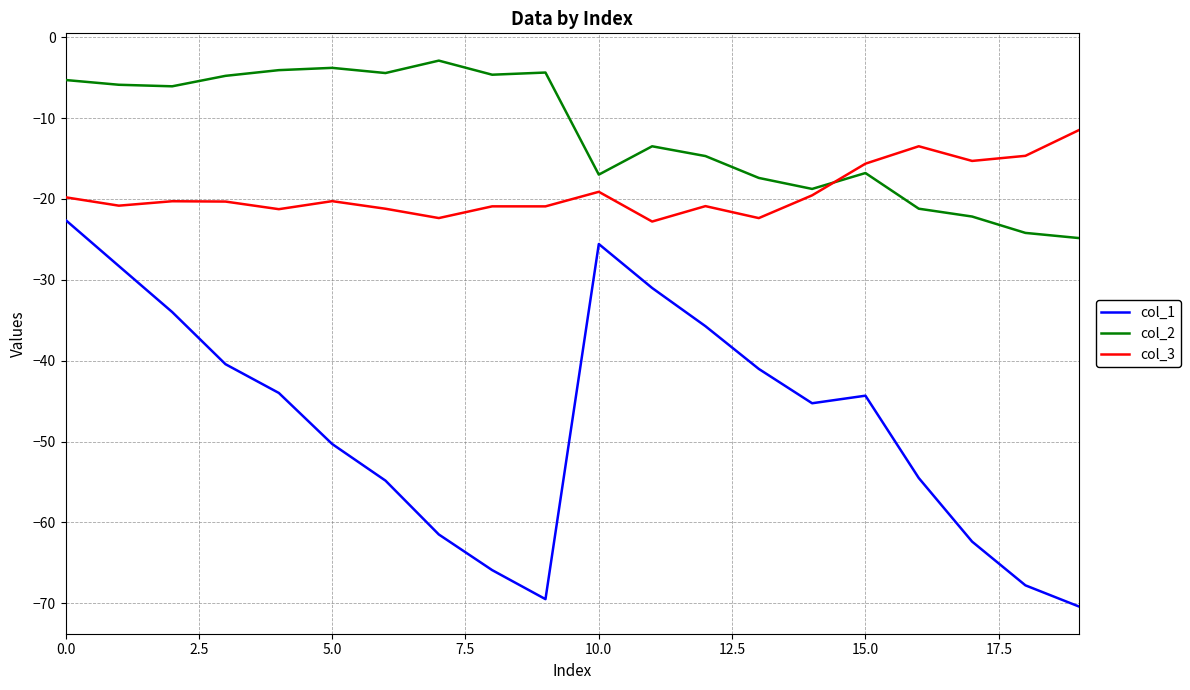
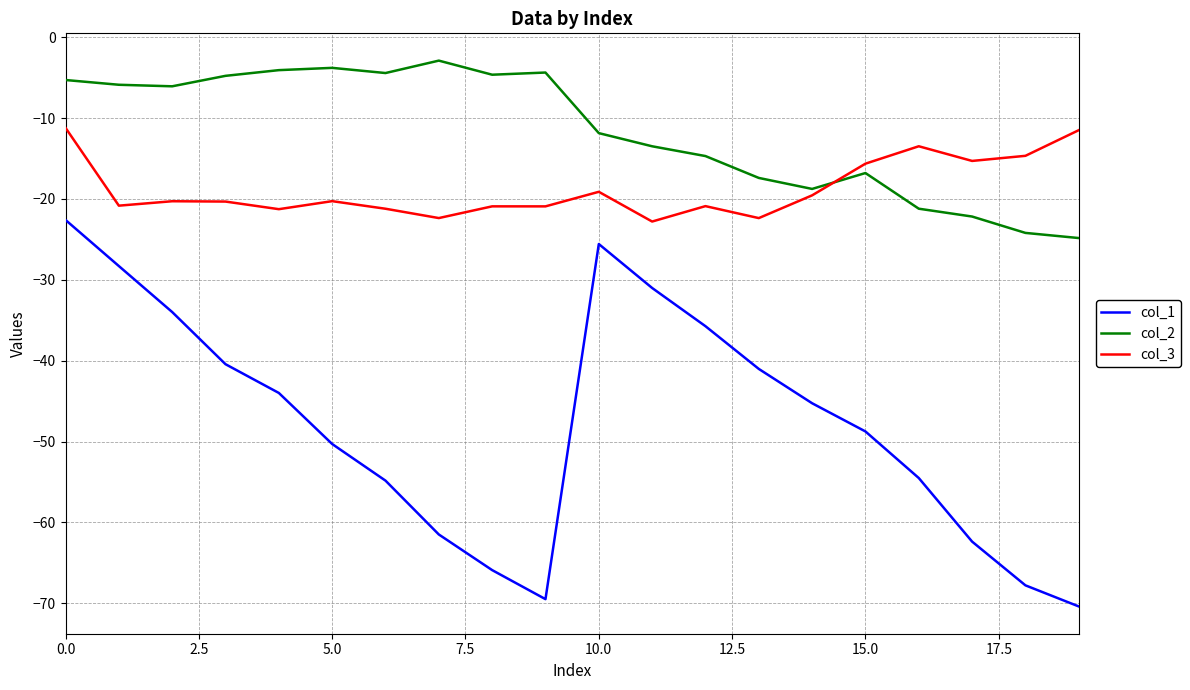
  {
    "col_1": {
      "0.0": -23,
      "5.0": -50,
      "10.0": -26,
-     "15.0": -44
+     "15.0": -49
    },
    "col_2": {
      "0.0": -5,
      "5.0": -4,
-     "10.0": -17,
+     "10.0": -12,
      "15.0": -17
    },
    "col_3": {
-     "0.0": -20,
+     "0.0": -11,
      "5.0": -20,
      "10.0": -19,
      "15.0": -16
    }
  }
